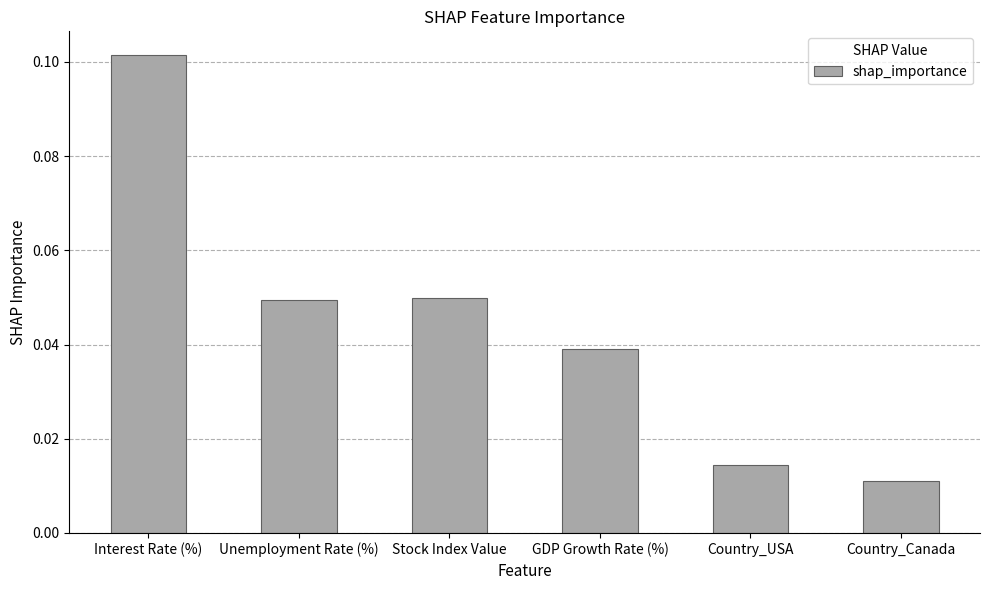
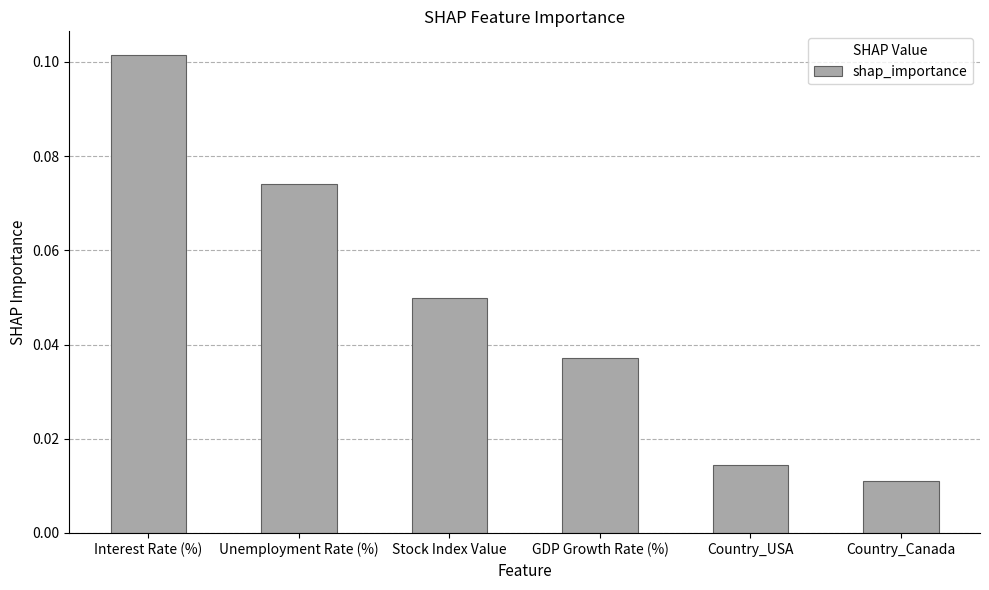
  {
    "Interest Rate (%)": 0.101,
-   "Unemployment Rate (%)": 0.049,
+   "Unemployment Rate (%)": 0.074,
    "Stock Index Value": 0.050,
-   "GDP Growth Rate (%)": 0.039,
+   "GDP Growth Rate (%)": 0.037,
    "Country_USA": 0.014,
    "Country_Canada": 0.011
  }
